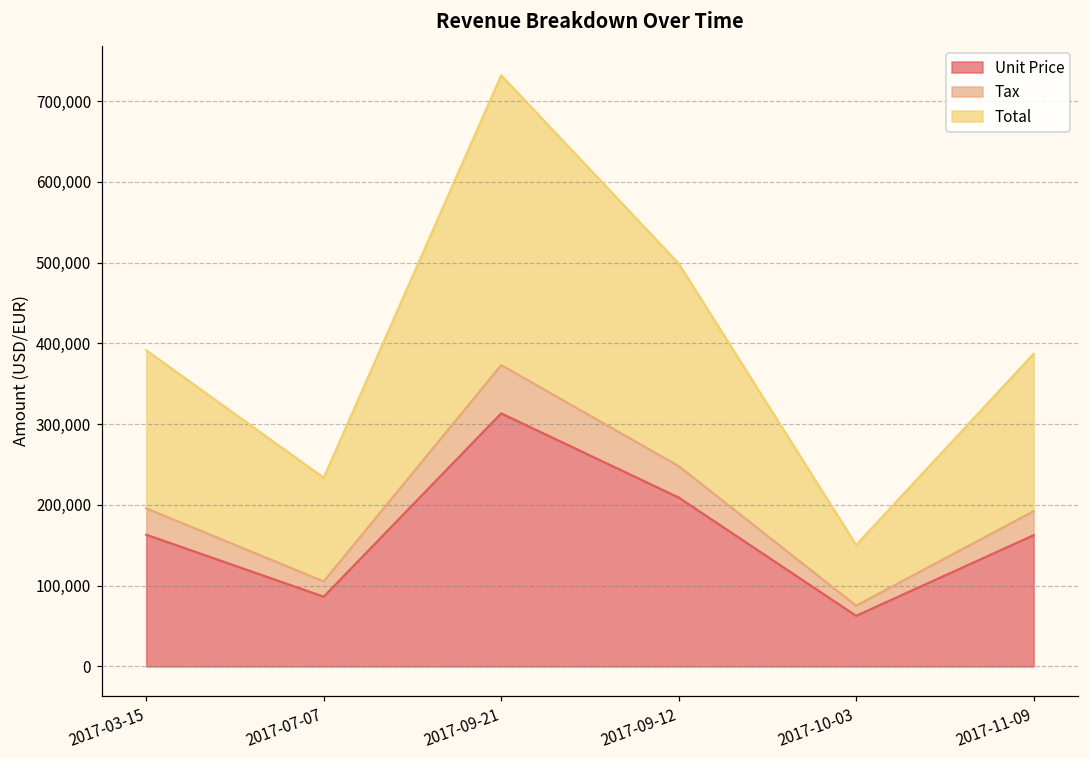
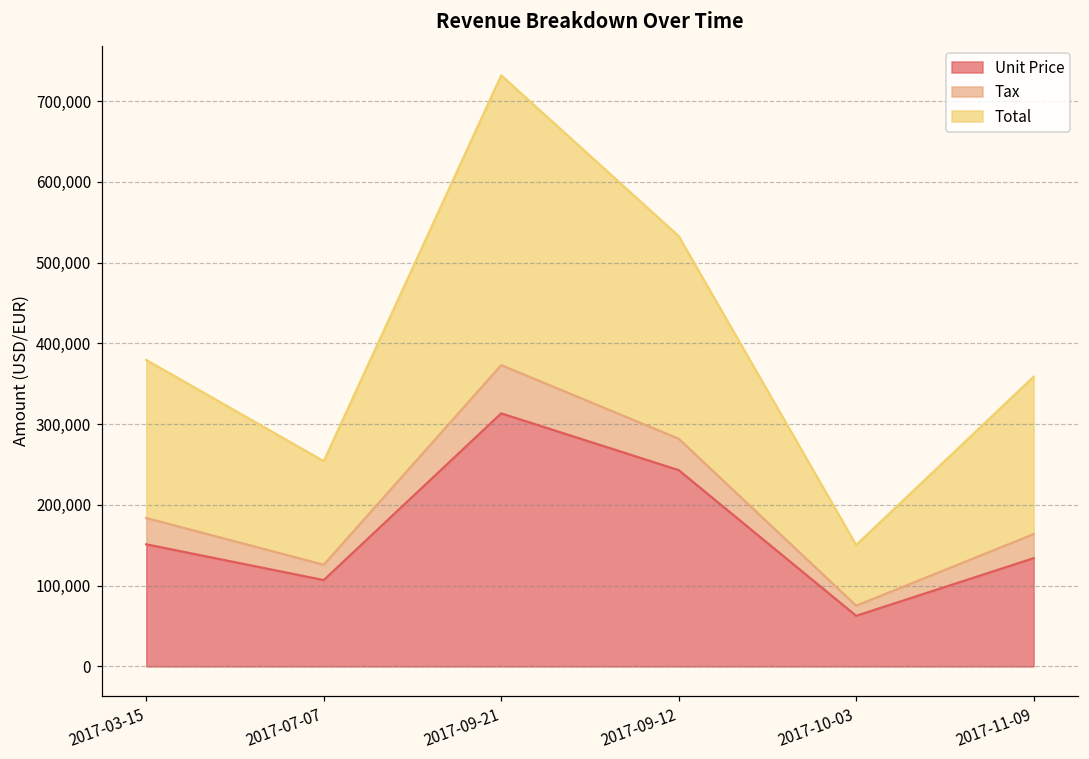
  {
    "Unit Price": {
-     "2017-03-15": "160,000",
-     "2017-07-07": "90,000",
+     "2017-03-15": "150,000",
+     "2017-07-07": "110,000",
      "2017-09-21": "310,000",
-     "2017-09-12": "210,000",
+     "2017-09-12": "240,000",
      "2017-10-03": "60,000",
-     "2017-11-09": "160,000"
+     "2017-11-09": "130,000"
    }
  }
